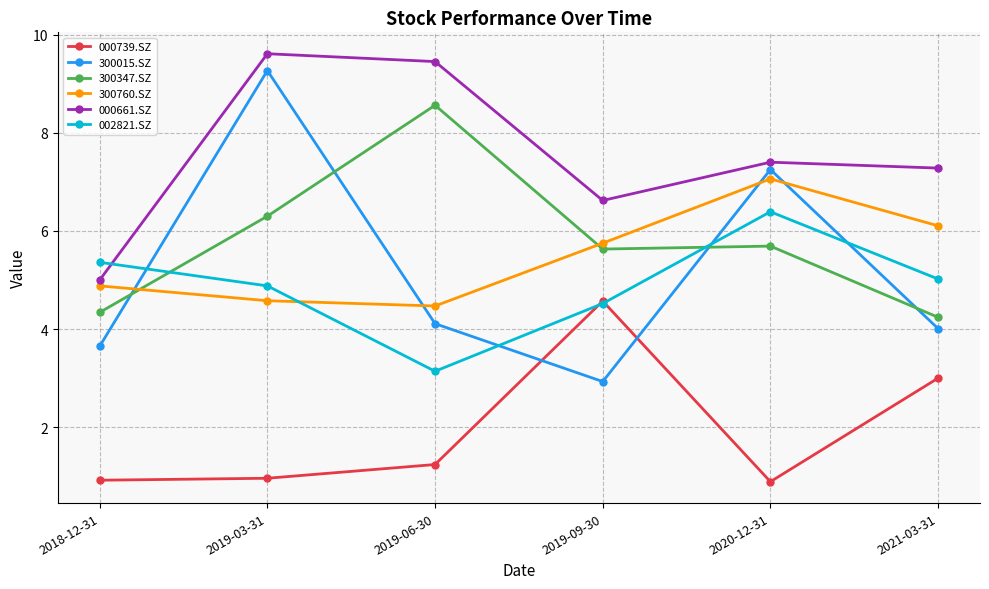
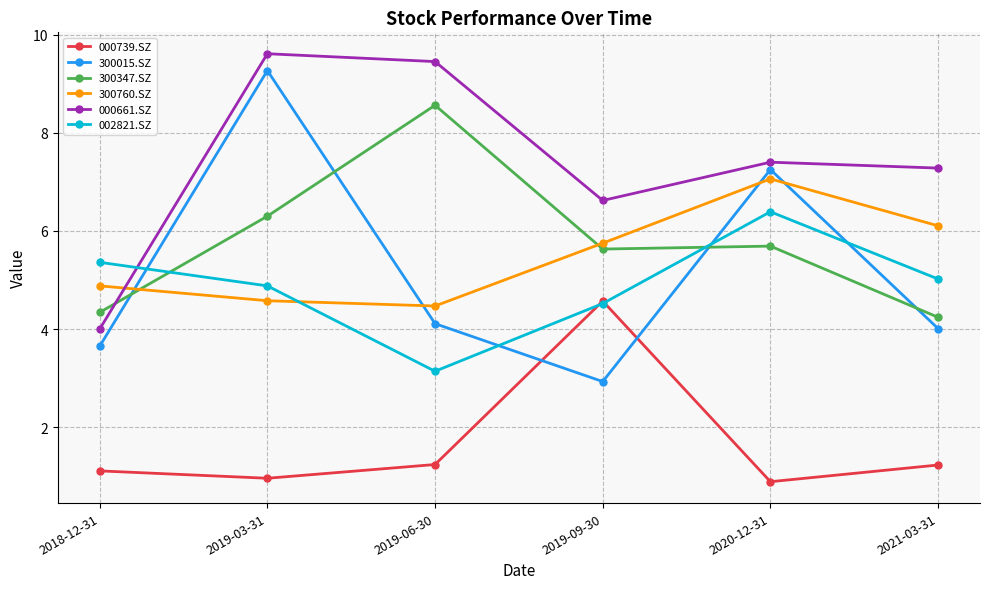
  {
    "000739.SZ": {
-     "2018-12-31": 0.9,
+     "2018-12-31": 1.1,
      "2019-03-31": 1.0,
      "2019-06-30": 1.2,
      "2020-12-31": 0.9,
-     "2021-03-31": 3.0
+     "2021-03-31": 1.2
    },
    "300347.SZ": {
      "2018-12-31": 4.3,
      "2019-03-31": 6.3,
      "2019-06-30": 8.6,
      "2019-09-30": 5.6,
      "2020-12-31": 5.7,
      "2021-03-31": 4.2
    },
    "300760.SZ": {
      "2018-12-31": 4.9,
      "2019-03-31": 4.6,
      "2019-06-30": 4.5,
      "2019-09-30": 5.8,
      "2020-12-31": 7.1,
      "2021-03-31": 6.1
    },
    "000661.SZ": {
-     "2018-12-31": 5,
+     "2018-12-31": 4,
      "2019-03-31": 9.6,
      "2019-06-30": 9.5,
      "2019-09-30": 6.6,
      "2020-12-31": 7.4,
      "2021-03-31": 7.3
    }
  }
